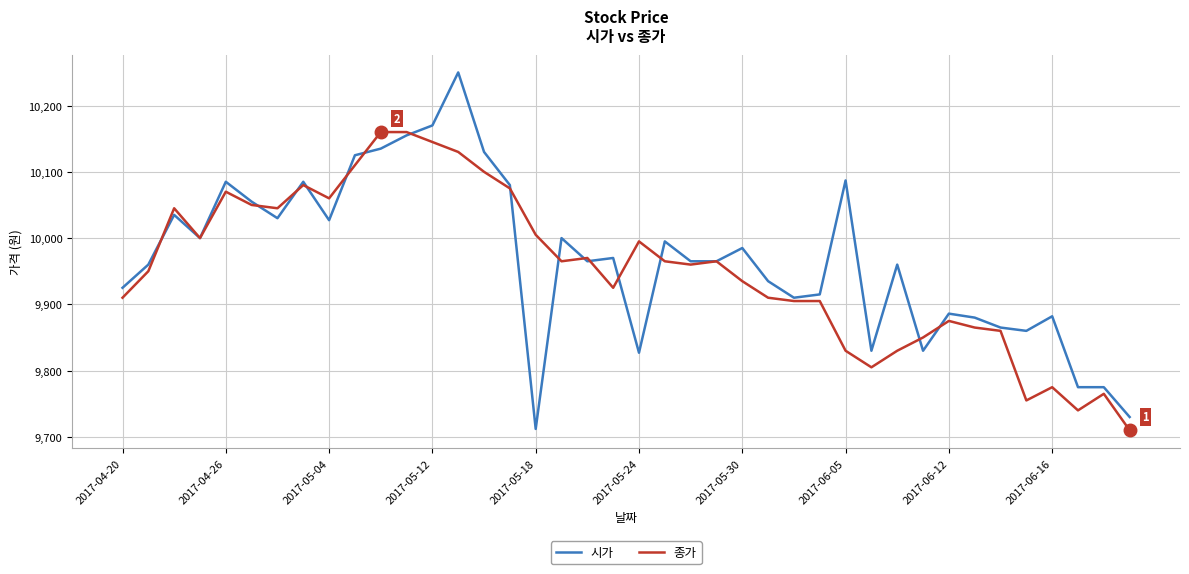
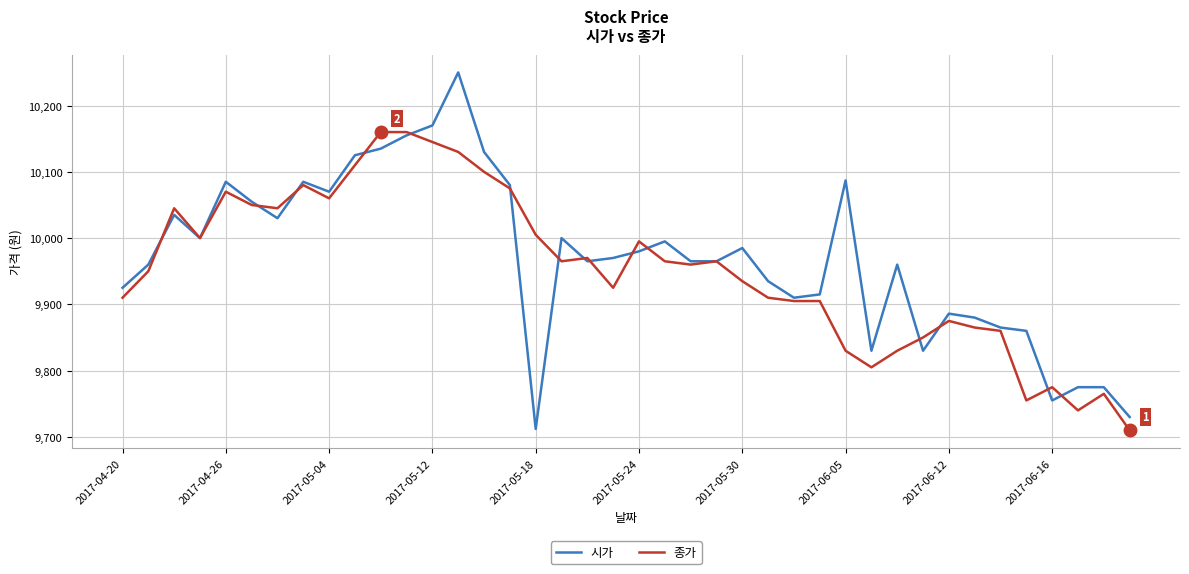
  {
    "시가": {
      "2017-04-20": "9,930",
      "2017-04-26": "10,090",
-     "2017-05-04": "10,030",
+     "2017-05-04": "10,070",
      "2017-05-12": "10,170",
      "2017-05-18": "9,710",
-     "2017-05-24": "9,830",
+     "2017-05-24": "9,980",
      "2017-05-30": "9,990",
      "2017-06-05": "10,090",
      "2017-06-12": "9,890",
-     "2017-06-16": "9,880"
+     "2017-06-16": "9,760"
    }
  }
